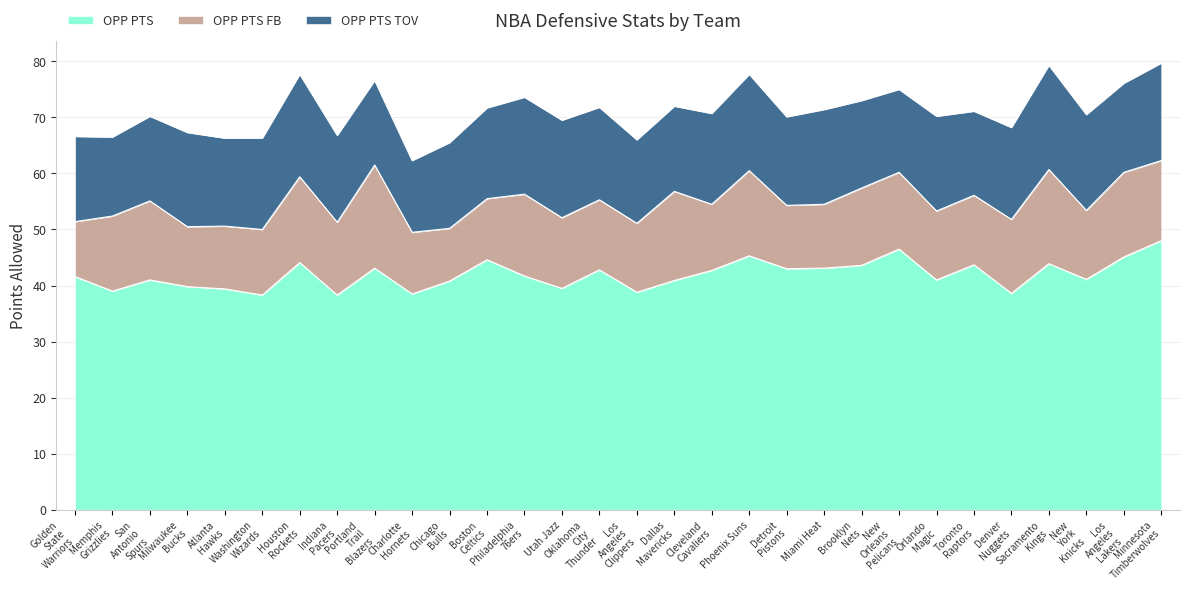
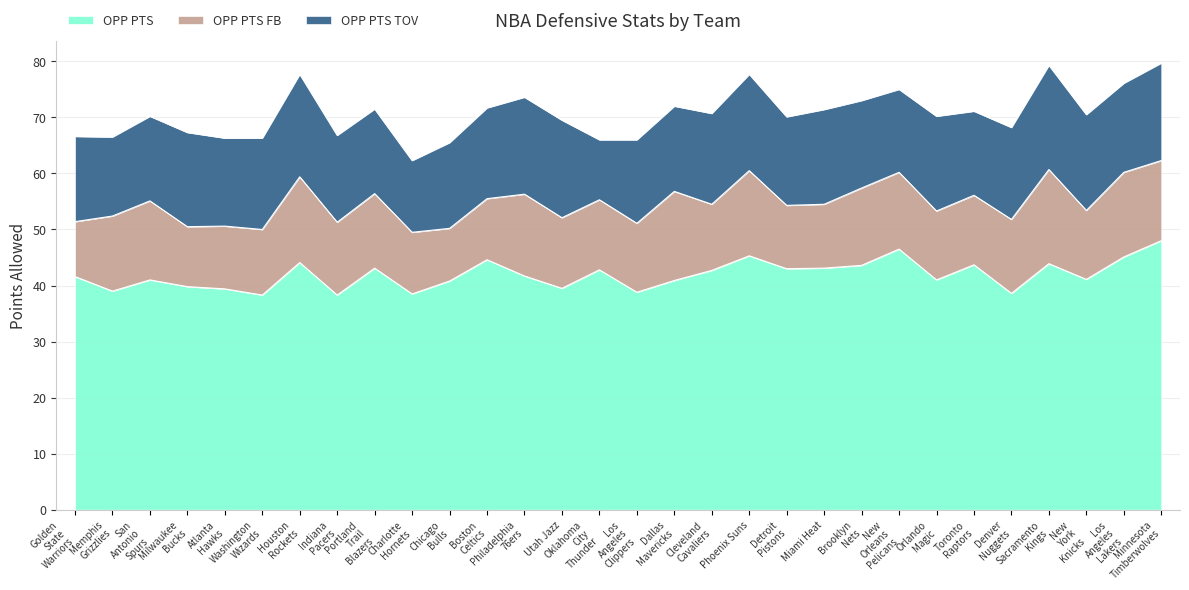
  {
    "OPP PTS": {
      "Golden State Warriors": 42,
      "Memphis Grizzlies": 39,
      "San Antonio Spurs": 41,
      "Milwaukee Bucks": 40,
      "Atlanta Hawks": 39,
      "Washington Wizards": 38,
      "Houston Rockets": 44,
      "Indiana Pacers": 38,
      "Portland Trail Blazers": 43,
      "Charlotte Hornets": 39,
      "Chicago Bulls": 41,
      "Boston Celtics": 45,
      "Philadelphia 76ers": 42,
      "Utah Jazz": 40,
      "Oklahoma City Thunder": 43,
      "Los Angeles Clippers": 39,
      "Dallas Mavericks": 41,
      "Cleveland Cavaliers": 43,
      "Phoenix Suns": 45,
      "Detroit Pistons": 43,
      "Miami Heat": 43,
      "Brooklyn Nets": 44,
      "New Orleans Pelicans": 47,
      "Orlando Magic": 41,
      "Toronto Raptors": 44,
      "Denver Nuggets": 39,
      "Sacramento Kings": 44,
      "New York Knicks": 41,
      "Los Angeles Lakers": 45,
      "Minnesota Timberwolves": 48
    },
    "OPP PTS FB": {
      "Golden State Warriors": 10,
      "Memphis Grizzlies": 13,
      "San Antonio Spurs": 14,
      "Milwaukee Bucks": 11,
      "Atlanta Hawks": 11,
      "Washington Wizards": 12,
      "Houston Rockets": 15,
      "Indiana Pacers": 13,
-     "Portland Trail Blazers": 18,
+     "Portland Trail Blazers": 13,
      "Charlotte Hornets": 11,
      "Chicago Bulls": 9,
      "Boston Celtics": 11,
      "Philadelphia 76ers": 15,
      "Utah Jazz": 13,
      "Oklahoma City Thunder": 13,
      "Los Angeles Clippers": 12,
      "Dallas Mavericks": 16,
      "Cleveland Cavaliers": 12,
      "Phoenix Suns": 15,
      "Detroit Pistons": 11,
      "Miami Heat": 11,
      "Brooklyn Nets": 14,
      "New Orleans Pelicans": 14,
      "Orlando Magic": 12,
      "Toronto Raptors": 12,
      "Denver Nuggets": 13,
      "Sacramento Kings": 17,
      "New York Knicks": 12,
      "Los Angeles Lakers": 15,
      "Minnesota Timberwolves": 14
    },
    "OPP PTS TOV": {
      "Golden State Warriors": 15,
      "Memphis Grizzlies": 14,
      "San Antonio Spurs": 15,
      "Milwaukee Bucks": 17,
      "Atlanta Hawks": 16,
      "Washington Wizards": 16,
      "Houston Rockets": 18,
      "Indiana Pacers": 16,
      "Portland Trail Blazers": 15,
      "Charlotte Hornets": 13,
      "Chicago Bulls": 15,
      "Boston Celtics": 16,
      "Philadelphia 76ers": 17,
      "Utah Jazz": 17,
-     "Oklahoma City Thunder": 17,
+     "Oklahoma City Thunder": 11,
      "Los Angeles Clippers": 15,
      "Dallas Mavericks": 15,
      "Cleveland Cavaliers": 16,
      "Phoenix Suns": 17,
      "Detroit Pistons": 16,
      "Miami Heat": 17,
      "Brooklyn Nets": 16,
      "New Orleans Pelicans": 15,
      "Orlando Magic": 17,
      "Toronto Raptors": 15,
      "Denver Nuggets": 16,
      "Sacramento Kings": 19,
      "New York Knicks": 17,
      "Los Angeles Lakers": 16,
      "Minnesota Timberwolves": 17
    }
  }
